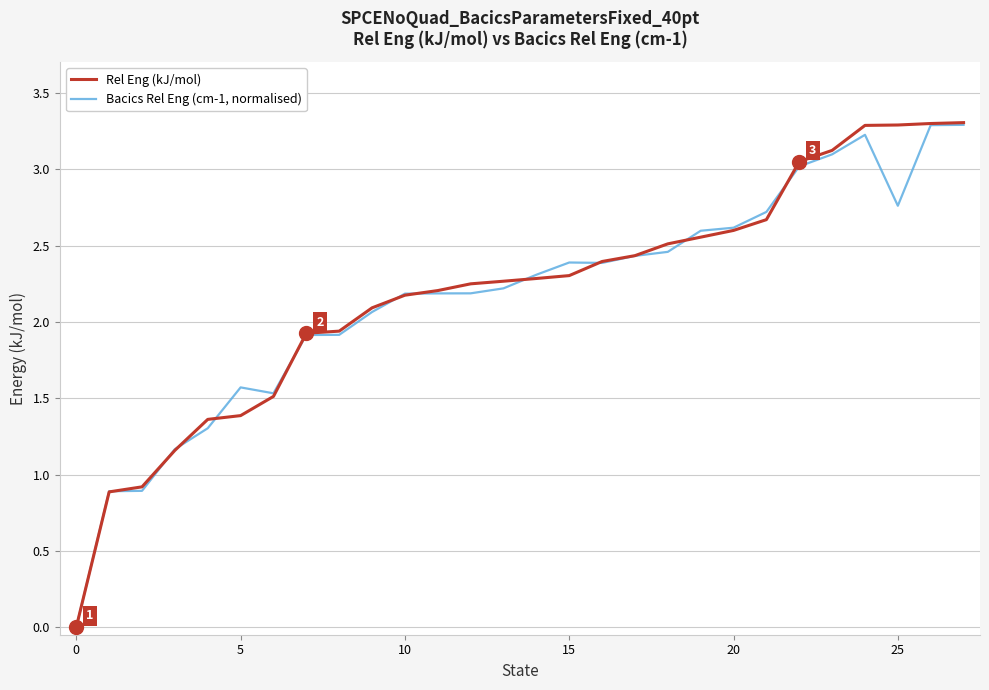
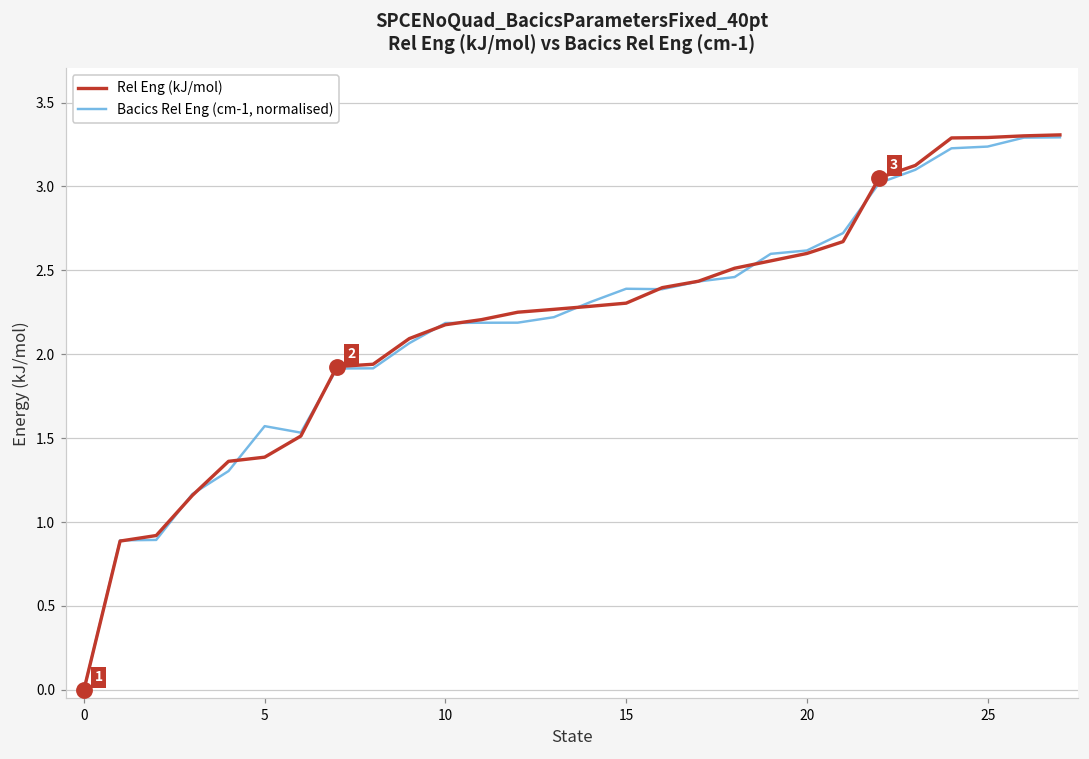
  {
    "Bacics Rel Eng (cm-1, normalised)": {
      "5": 1.57,
      "15": 2.39,
      "20": 2.62,
-     "25": 2.76
+     "25": 3.24
    }
  }
